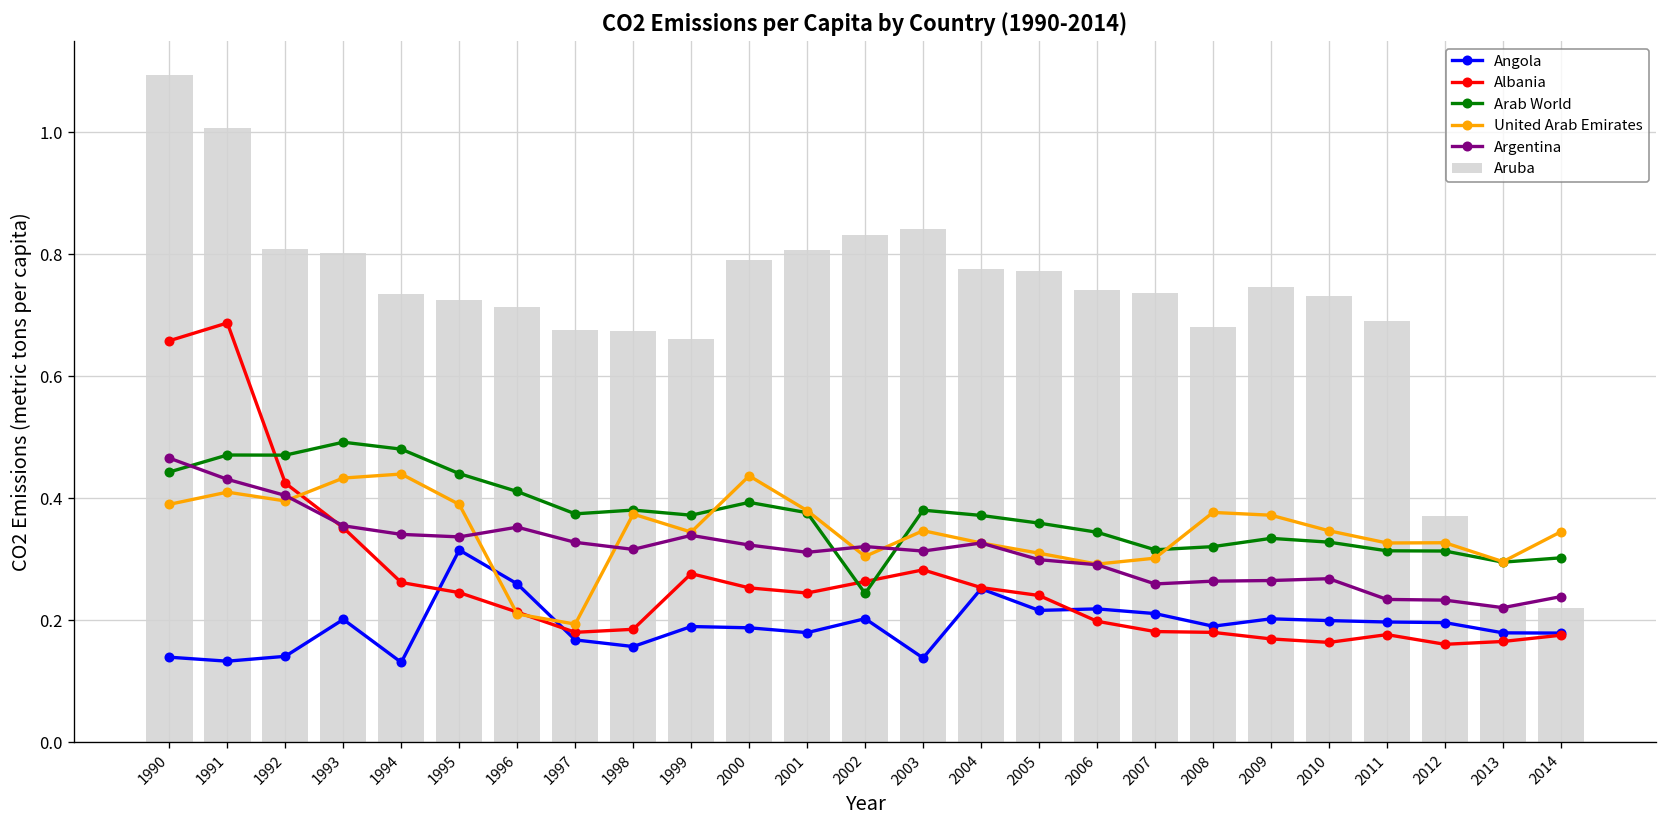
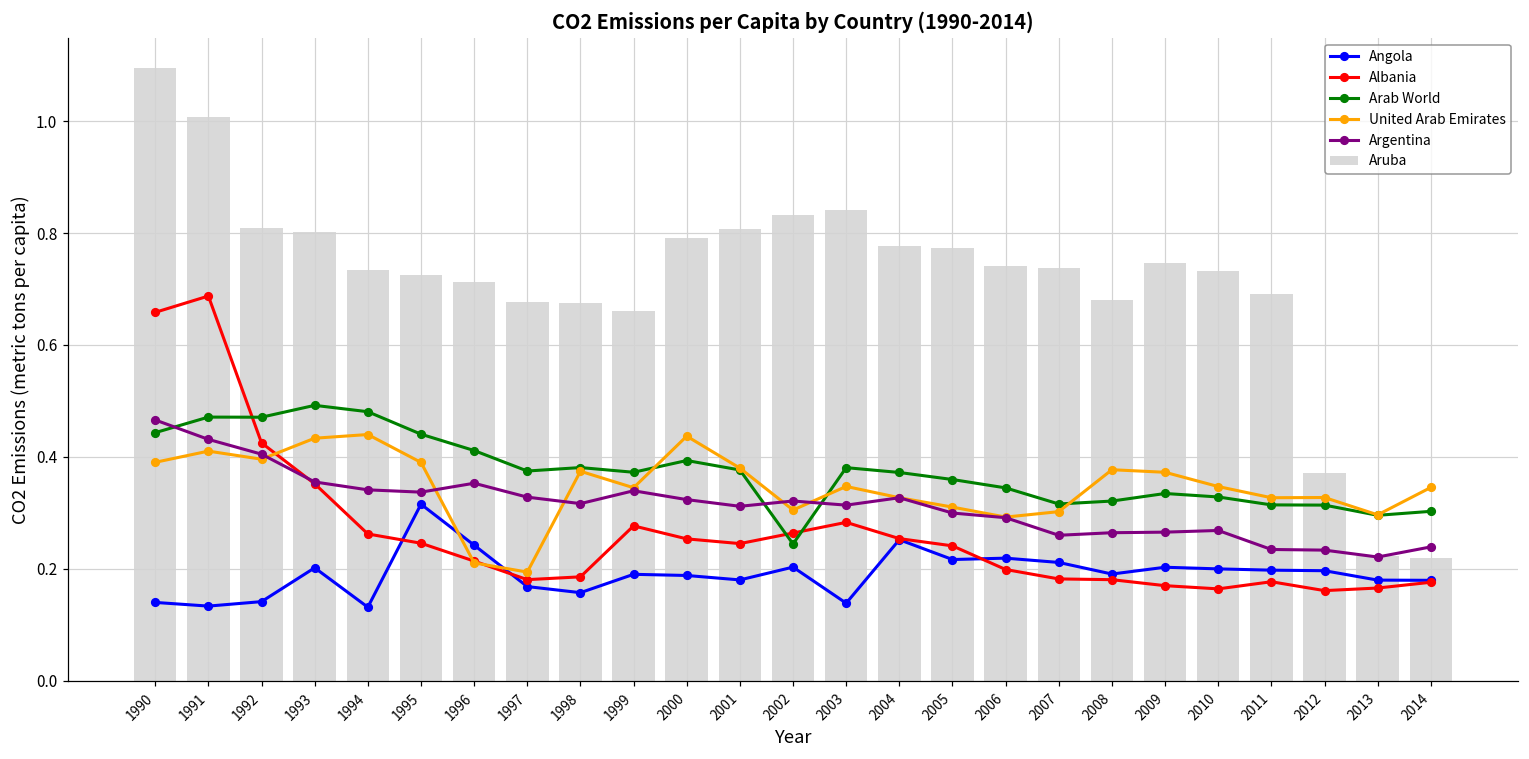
  {
    "Angola": {
      "1990": 0.14,
      "1991": 0.13,
      "1992": 0.14,
      "1993": 0.20,
      "1994": 0.13,
      "1995": 0.32,
-     "1996": 0.26,
+     "1996": 0.24,
      "1997": 0.17,
      "1998": 0.16,
      "1999": 0.19,
      "2000": 0.19,
      "2001": 0.18,
      "2002": 0.20,
      "2003": 0.14,
      "2005": 0.22,
      "2006": 0.22,
      "2007": 0.21,
      "2008": 0.19,
      "2009": 0.20,
      "2010": 0.20,
      "2011": 0.20,
      "2012": 0.20,
      "2013": 0.18
    },
    "Aruba": {
      "1990": 1.09,
      "1991": 1.01,
      "1992": 0.81,
      "1993": 0.80,
      "1994": 0.73,
      "1995": 0.73,
      "1996": 0.71,
      "1997": 0.68,
      "1998": 0.67,
      "1999": 0.66,
      "2000": 0.79,
      "2001": 0.81,
      "2002": 0.83,
      "2003": 0.84,
      "2004": 0.78,
      "2005": 0.77,
      "2006": 0.74,
      "2007": 0.74,
      "2008": 0.68,
      "2009": 0.75,
      "2010": 0.73,
      "2011": 0.69,
      "2012": 0.37,
      "2013": 0.22,
      "2014": 0.22
    },
    "Albania": {
      "1990": 0.66,
      "1991": 0.69,
      "1992": 0.42,
      "1994": 0.26,
      "1995": 0.25,
      "1997": 0.18,
      "1998": 0.19,
      "1999": 0.28,
      "2000": 0.25,
      "2001": 0.24,
      "2002": 0.26,
      "2003": 0.28,
      "2005": 0.24,
      "2006": 0.20,
      "2007": 0.18,
      "2008": 0.18,
      "2009": 0.17,
      "2010": 0.16,
      "2011": 0.18,
      "2012": 0.16,
      "2013": 0.17
    },
    "Arab World": {
      "1990": 0.44,
      "1991": 0.47,
      "1992": 0.47,
      "1993": 0.49,
      "1994": 0.48,
      "1995": 0.44,
      "1996": 0.41,
      "1997": 0.37,
      "1998": 0.38,
      "1999": 0.37,
      "2000": 0.39,
      "2002": 0.24,
      "2003": 0.38,
      "2004": 0.37,
      "2005": 0.36,
      "2006": 0.34,
      "2007": 0.32,
      "2008": 0.32,
      "2009": 0.33,
      "2010": 0.33,
      "2011": 0.31,
      "2012": 0.31,
      "2014": 0.30
    },
    "United Arab Emirates": {
      "1990": 0.39,
      "1991": 0.41,
      "1992": 0.40,
      "1993": 0.43,
      "1994": 0.44,
      "1995": 0.39,
      "1997": 0.19,
      "1998": 0.37,
      "1999": 0.34,
      "2000": 0.44,
      "2002": 0.30,
      "2003": 0.35,
      "2005": 0.31,
      "2007": 0.30,
      "2008": 0.38,
      "2009": 0.37,
      "2010": 0.35,
      "2011": 0.33,
      "2012": 0.33,
      "2014": 0.35
    },
    "Argentina": {
      "1990": 0.47,
      "1991": 0.43,
      "1992": 0.40,
      "1994": 0.34,
      "1995": 0.34,
      "1996": 0.35,
      "1997": 0.33,
      "1998": 0.32,
      "1999": 0.34,
      "2000": 0.32,
      "2001": 0.31,
      "2002": 0.32,
      "2003": 0.31,
      "2005": 0.30,
      "2007": 0.26,
      "2008": 0.26,
      "2009": 0.27,
      "2010": 0.27,
      "2011": 0.23,
      "2012": 0.23,
      "2013": 0.22,
      "2014": 0.24
    }
  }
